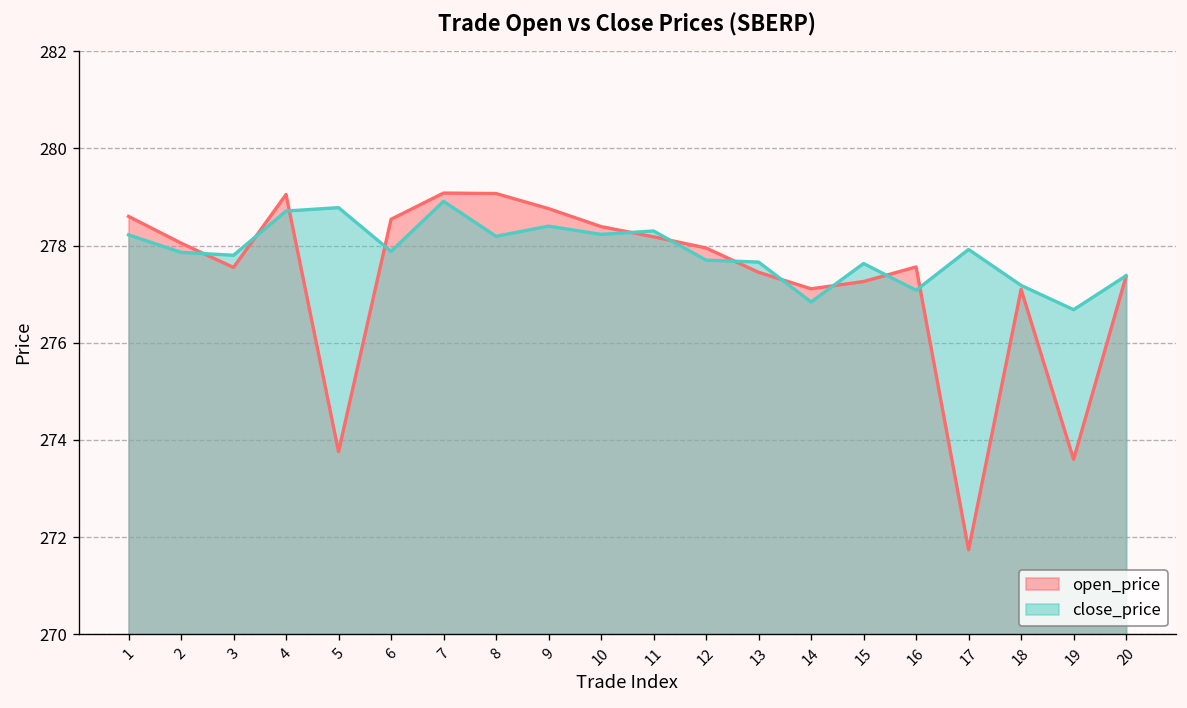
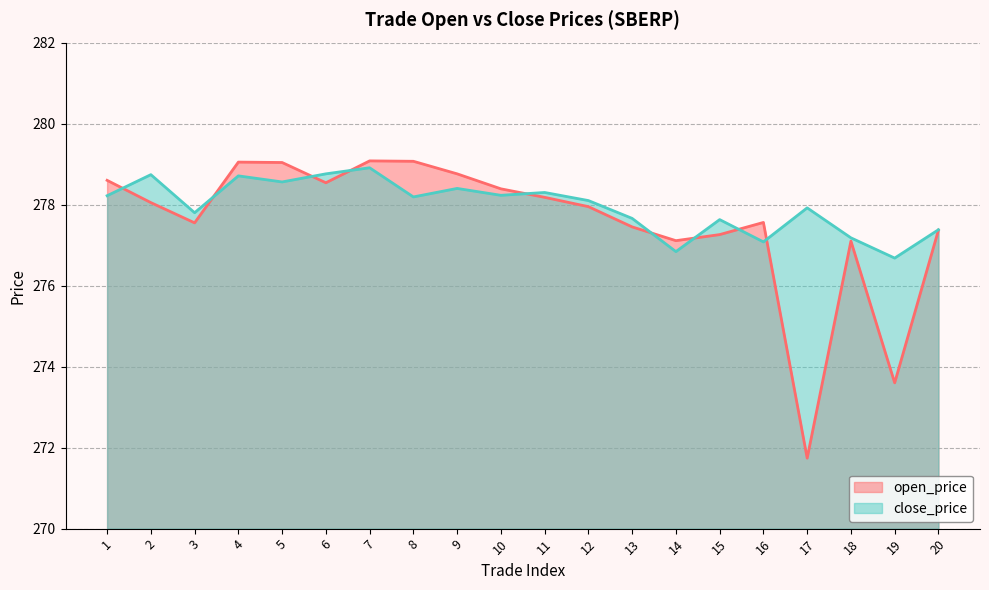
  {
    "open_price": {
      "1": 278.6,
      "2": 278.1,
      "3": 277.6,
      "4": 279.1,
-     "5": 273.8,
+     "5": 279.0,
      "6": 278.5,
      "7": 279.1,
      "8": 279.1,
      "9": 278.8,
      "10": 278.4,
      "11": 278.2,
      "12": 278.0,
      "13": 277.5,
      "14": 277.1,
      "15": 277.3,
      "16": 277.6,
      "17": 271.7,
      "18": 277.1,
      "19": 273.6
    },
    "close_price": {
      "1": 278.2,
-     "2": 277.9,
+     "2": 278.7,
      "3": 277.8,
      "4": 278.7,
-     "5": 278.8,
-     "6": 277.9,
+     "5": 278.6,
+     "6": 278.8,
      "7": 278.9,
      "8": 278.2,
      "9": 278.4,
      "10": 278.2,
      "11": 278.3,
-     "12": 277.7,
+     "12": 278.1,
      "13": 277.7,
      "14": 276.8,
      "15": 277.6,
      "16": 277.1,
      "17": 277.9,
      "18": 277.2,
      "19": 276.7
    }
  }
